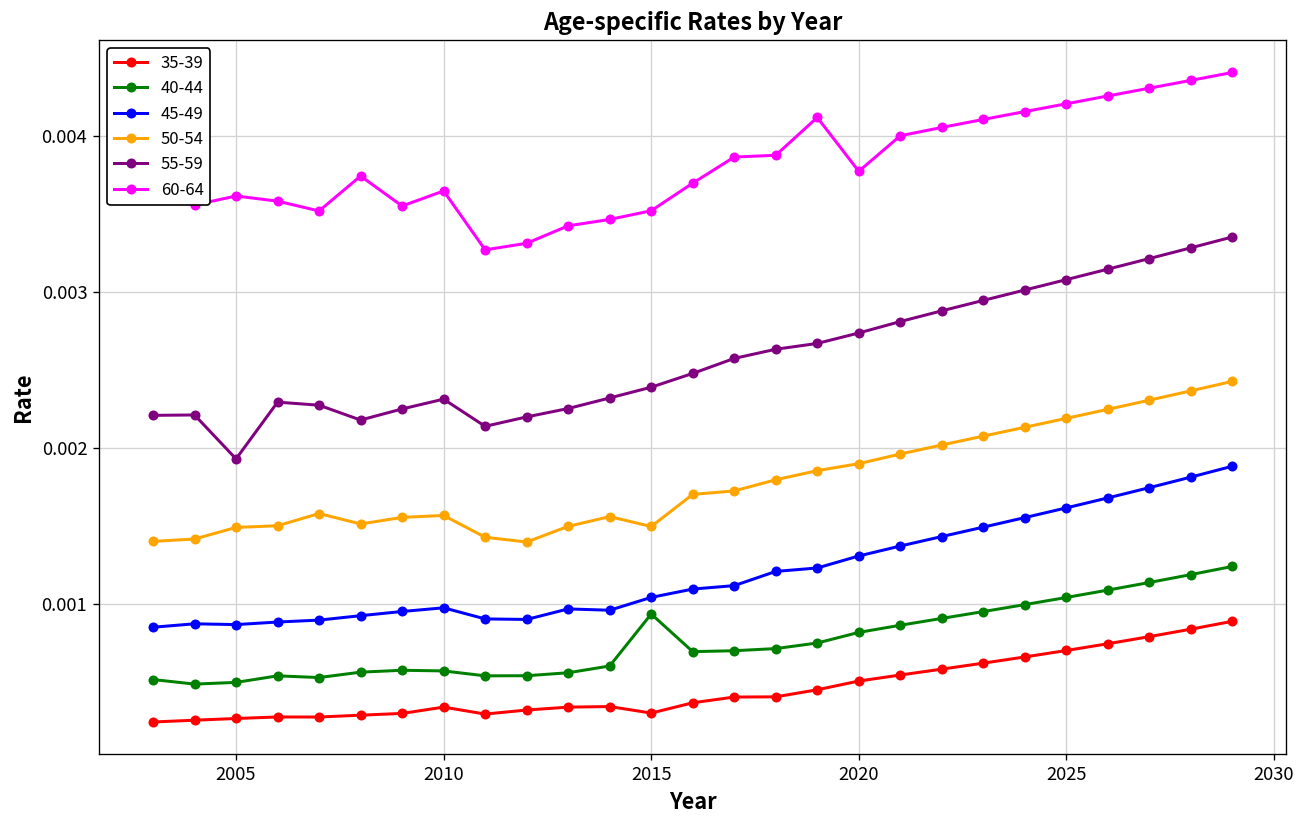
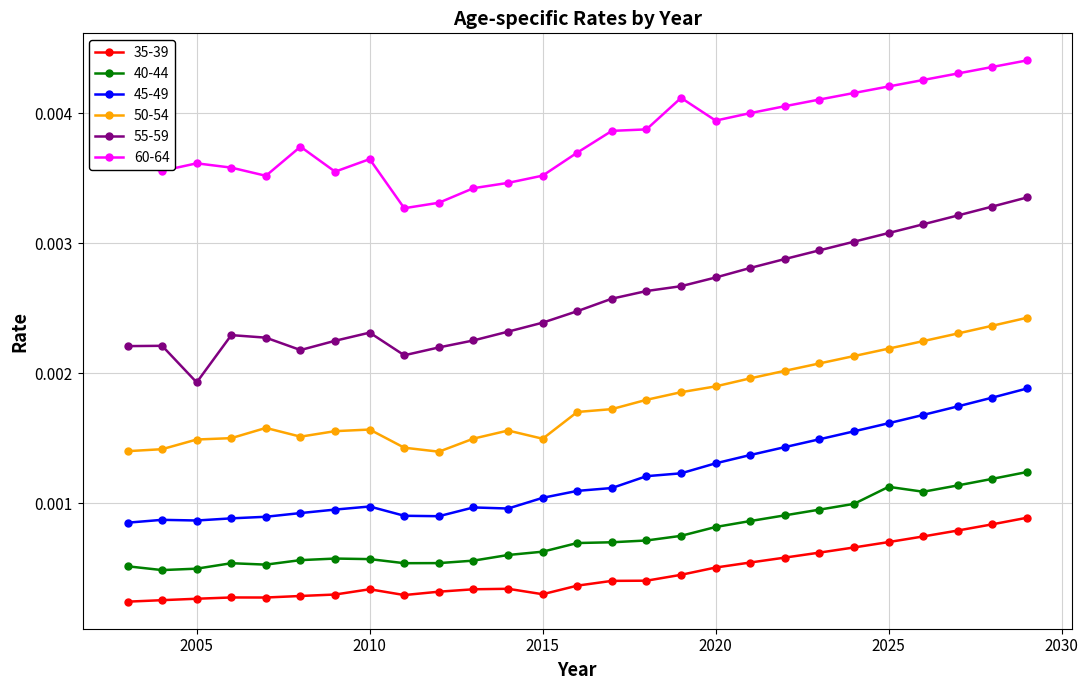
  {
    "35-39": {
      "2005": 0.00027,
      "2010": 0.00034,
      "2015": 0.00030,
      "2020": 0.00051,
      "2025": 0.00070
    },
    "40-44": {
      "2005": 0.00050,
      "2010": 0.00057,
-     "2015": 0.00094,
+     "2015": 0.00063,
      "2020": 0.00082,
-     "2025": 0.00104
+     "2025": 0.00113
    },
    "45-49": {
      "2005": 0.00087,
      "2010": 0.00098,
      "2015": 0.00104,
      "2020": 0.00131,
      "2025": 0.00162
    },
    "50-54": {
      "2005": 0.00149,
      "2010": 0.00157,
      "2015": 0.00150,
      "2020": 0.00190,
      "2025": 0.00219
    },
    "55-59": {
      "2005": 0.00193,
      "2010": 0.00231,
      "2015": 0.00239,
      "2020": 0.00274,
      "2025": 0.00308
    },
    "60-64": {
      "2005": 0.00362,
      "2010": 0.00365,
      "2015": 0.00352,
-     "2020": 0.00377,
+     "2020": 0.00395,
      "2025": 0.00421
    }
  }
